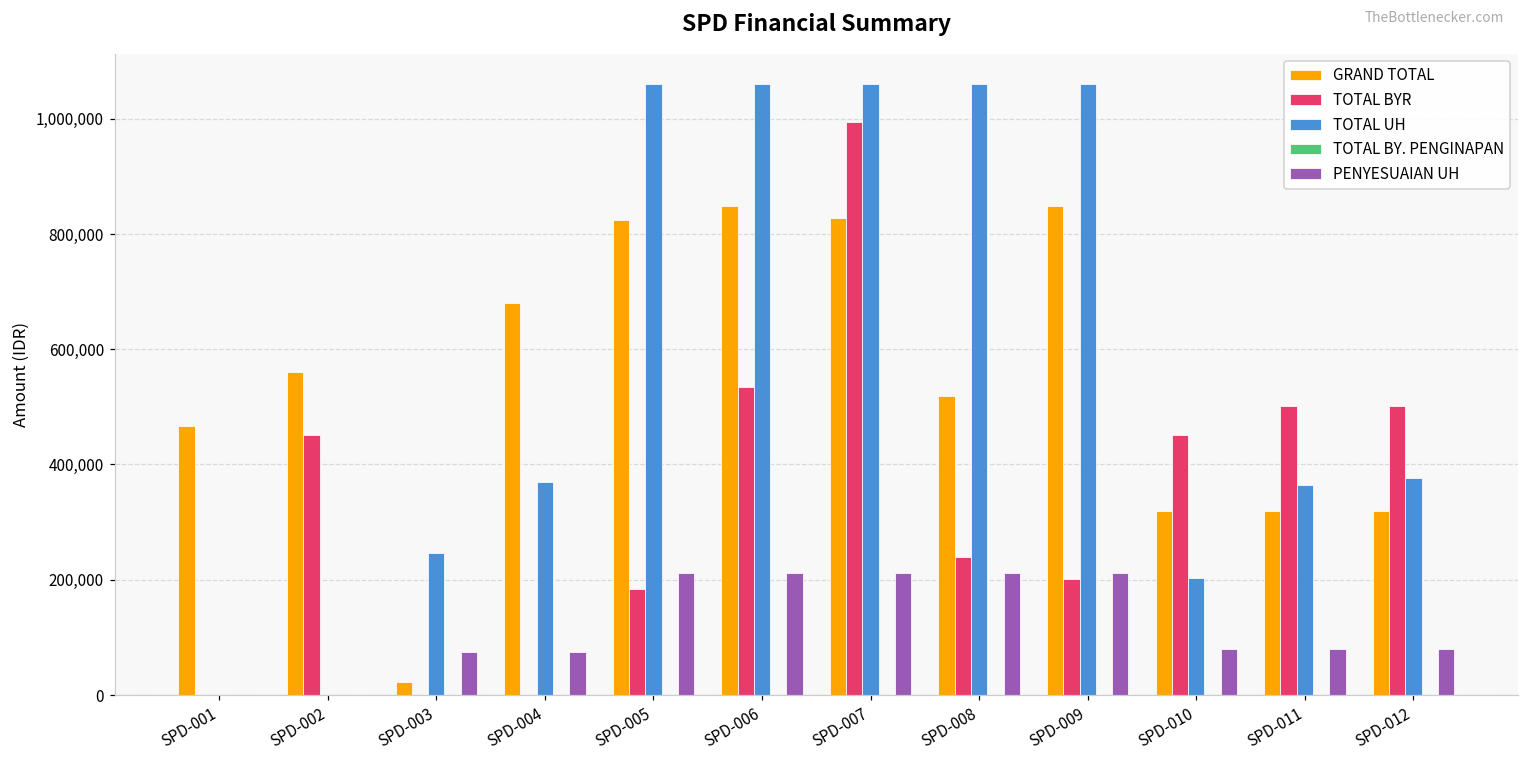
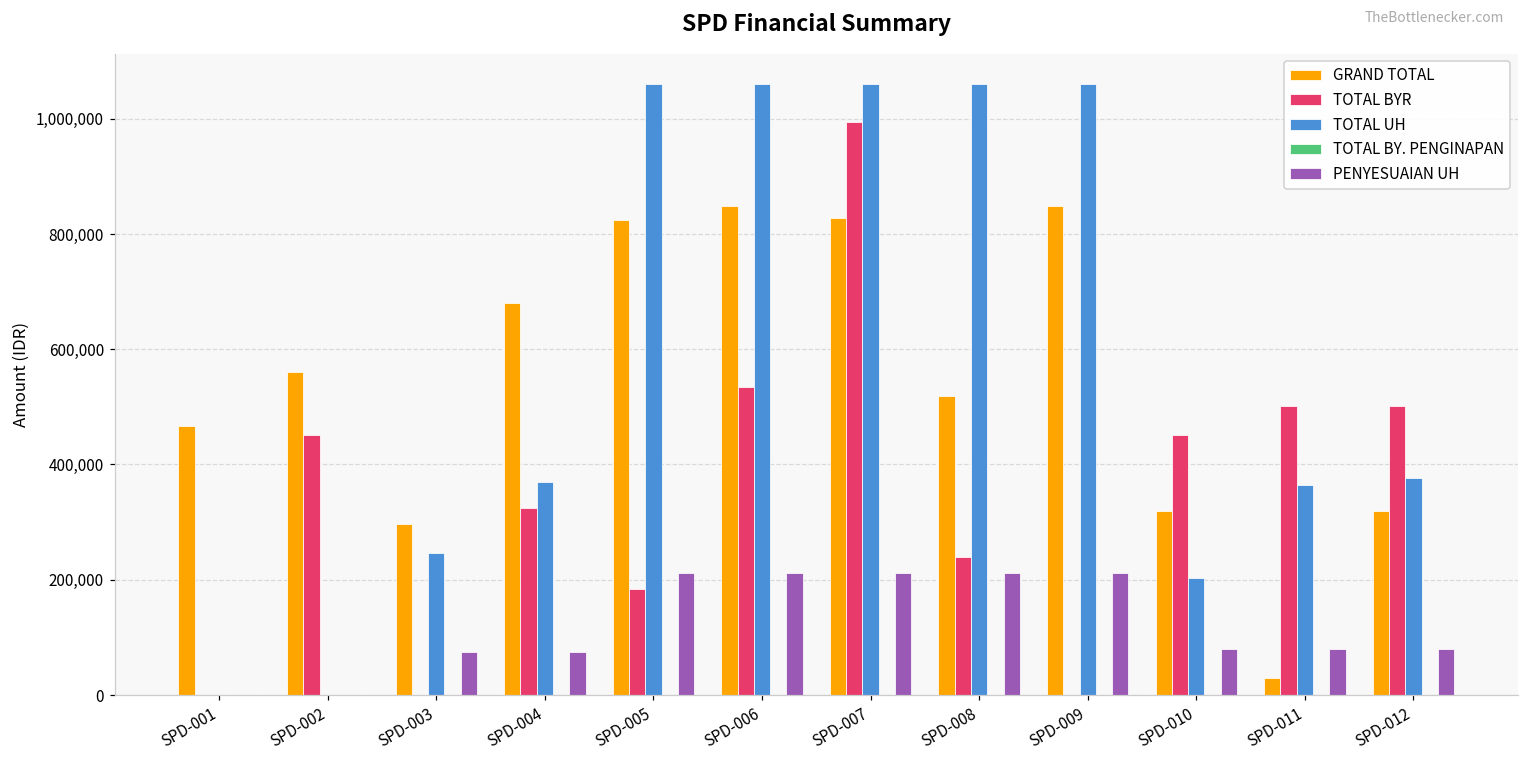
  {
    "GRAND TOTAL": {
      "SPD-001": "470,000",
      "SPD-002": "560,000",
-     "SPD-003": "20,000",
+     "SPD-003": "300,000",
      "SPD-004": "680,000",
      "SPD-005": "820,000",
      "SPD-006": "850,000",
      "SPD-007": "830,000",
      "SPD-008": "520,000",
      "SPD-009": "850,000",
      "SPD-010": "320,000",
-     "SPD-011": "320,000",
+     "SPD-011": "30,000",
      "SPD-012": "320,000"
    },
    "TOTAL BYR": {
      "SPD-001": "0",
      "SPD-002": "450,000",
      "SPD-003": "0",
-     "SPD-004": "0",
+     "SPD-004": "330,000",
      "SPD-005": "180,000",
      "SPD-006": "540,000",
      "SPD-007": "990,000",
      "SPD-008": "240,000",
-     "SPD-009": "200,000",
+     "SPD-009": "0",
      "SPD-010": "450,000",
      "SPD-011": "500,000",
      "SPD-012": "500,000"
    },
    "TOTAL UH": {
      "SPD-001": "0",
      "SPD-002": "0",
      "SPD-003": "250,000",
      "SPD-004": "370,000",
      "SPD-005": "1,060,000",
      "SPD-006": "1,060,000",
      "SPD-007": "1,060,000",
      "SPD-008": "1,060,000",
      "SPD-009": "1,060,000",
      "SPD-010": "200,000",
      "SPD-011": "360,000",
      "SPD-012": "380,000"
    },
    "TOTAL BY. PENGINAPAN": {
      "SPD-001": "0",
      "SPD-002": "0",
      "SPD-003": "0",
      "SPD-004": "0",
      "SPD-005": "0",
      "SPD-006": "0",
      "SPD-007": "0",
      "SPD-008": "0",
      "SPD-009": "0",
      "SPD-010": "0",
      "SPD-011": "0",
      "SPD-012": "0"
    },
    "PENYESUAIAN UH": {
      "SPD-001": "0",
      "SPD-002": "0",
      "SPD-003": "70,000",
      "SPD-004": "70,000",
      "SPD-005": "210,000",
      "SPD-006": "210,000",
      "SPD-007": "210,000",
      "SPD-008": "210,000",
      "SPD-009": "210,000",
      "SPD-010": "80,000",
      "SPD-011": "80,000",
      "SPD-012": "80,000"
    }
  }
